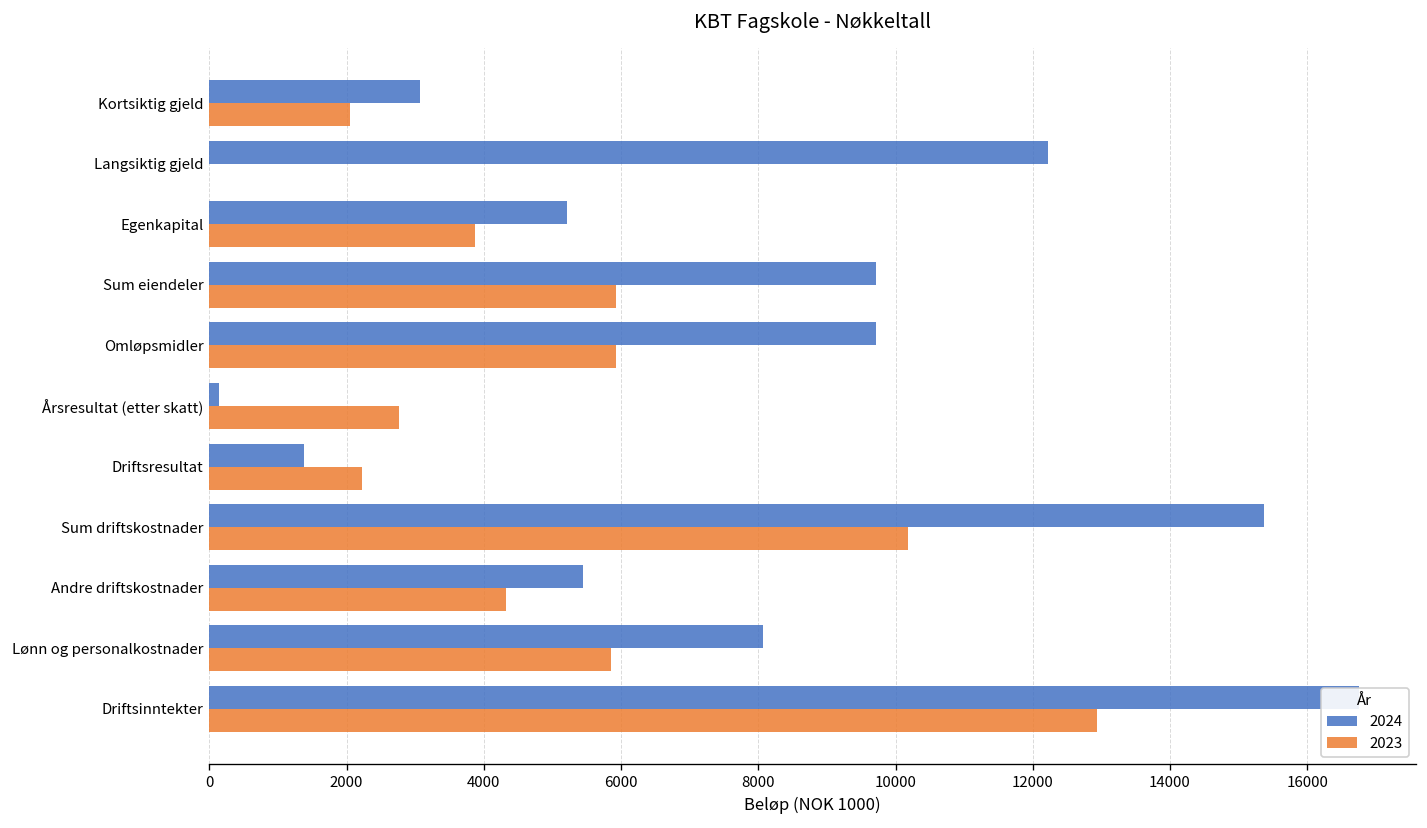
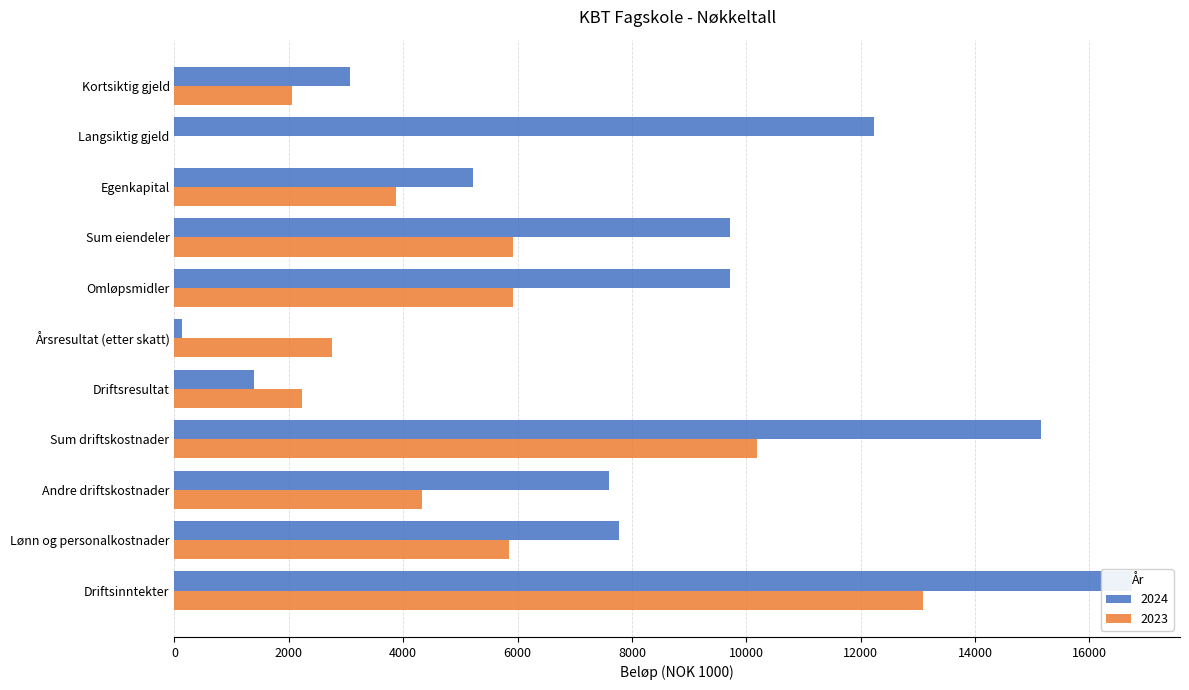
  {
    "2024": {
      "Kortsiktig gjeld": 3100,
      "Langsiktig gjeld": 12200,
      "Egenkapital": 5200,
      "Sum eiendeler": 9700,
      "Omløpsmidler": 9700,
      "Årsresultat (etter skatt)": 100,
      "Driftsresultat": 1400,
-     "Sum driftskostnader": 15400,
-     "Andre driftskostnader": 5400,
-     "Lønn og personalkostnader": 8100
+     "Sum driftskostnader": 15100,
+     "Andre driftskostnader": 7600,
+     "Lønn og personalkostnader": 7800
    },
    "2023": {
      "Kortsiktig gjeld": 2100,
      "Langsiktig gjeld": 0,
      "Egenkapital": 3900,
      "Sum eiendeler": 5900,
      "Omløpsmidler": 5900,
      "Årsresultat (etter skatt)": 2800,
      "Driftsresultat": 2200,
      "Sum driftskostnader": 10200,
      "Andre driftskostnader": 4300,
      "Lønn og personalkostnader": 5900,
-     "Driftsinntekter": 12900
+     "Driftsinntekter": 13100
    }
  }
